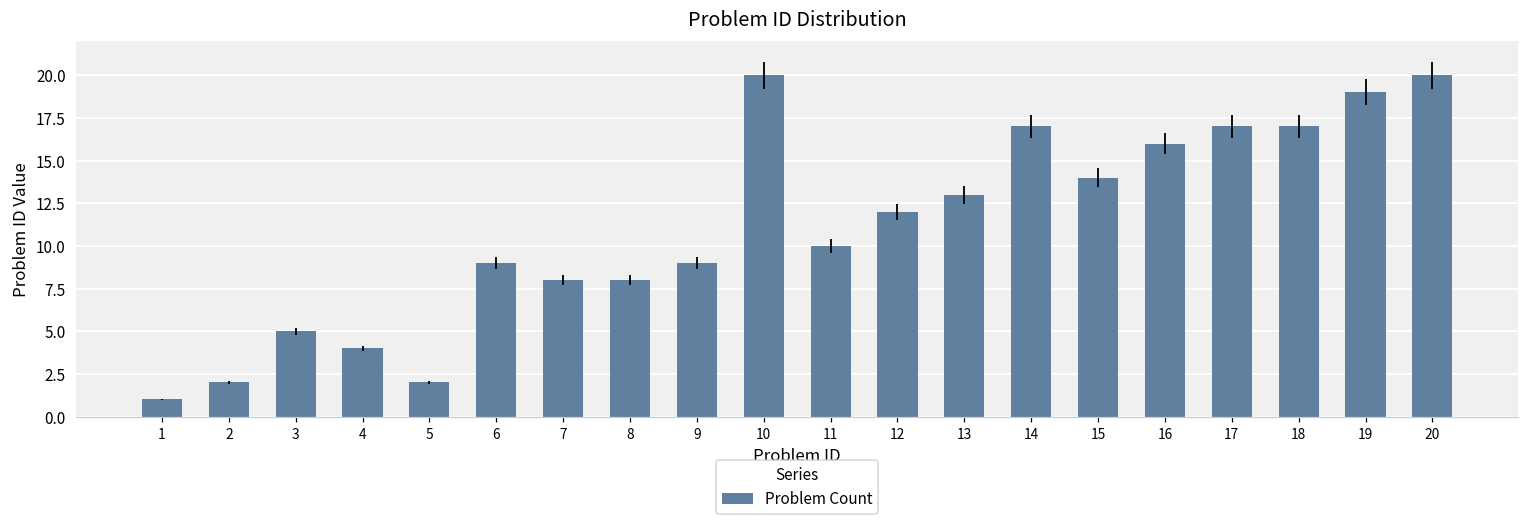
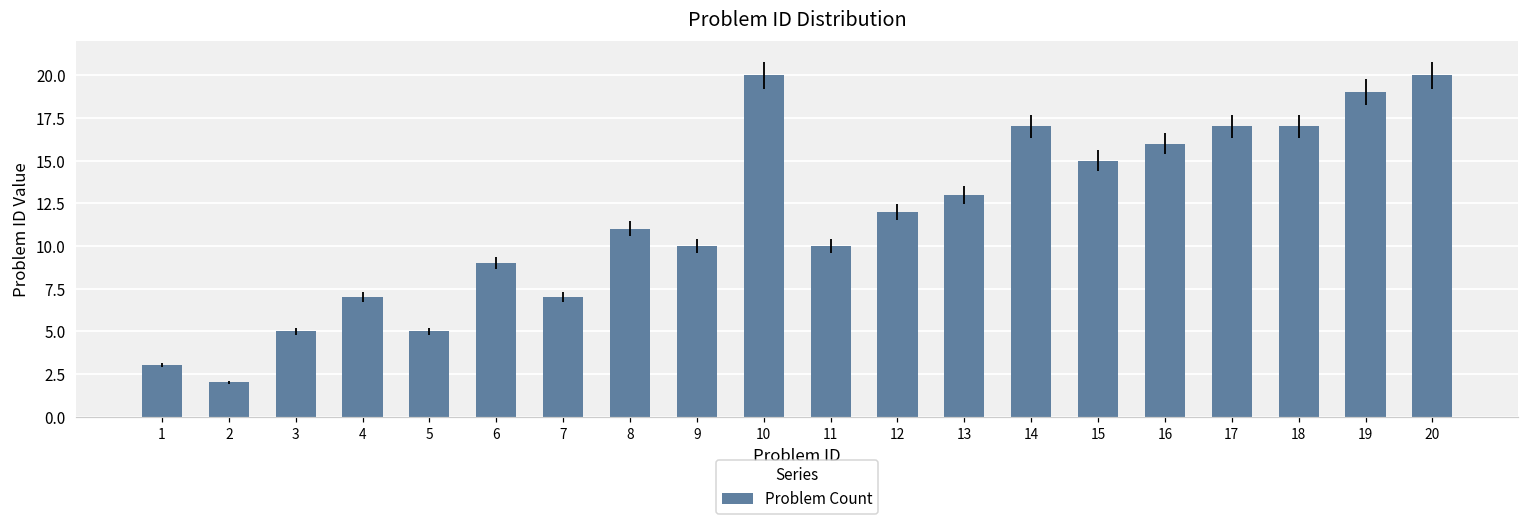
  {
-   "1": 1,
+   "1": 3,
    "2": 2,
    "3": 5,
-   "4": 4,
-   "5": 2,
+   "4": 7,
+   "5": 5,
    "6": 9,
-   "7": 8,
-   "8": 8,
-   "9": 9,
+   "7": 7,
+   "8": 11,
+   "9": 10,
    "10": 20,
    "11": 10,
    "12": 12,
    "13": 13,
    "14": 17,
-   "15": 14,
+   "15": 15,
    "16": 16,
    "17": 17,
    "18": 17,
    "19": 19,
    "20": 20
  }
